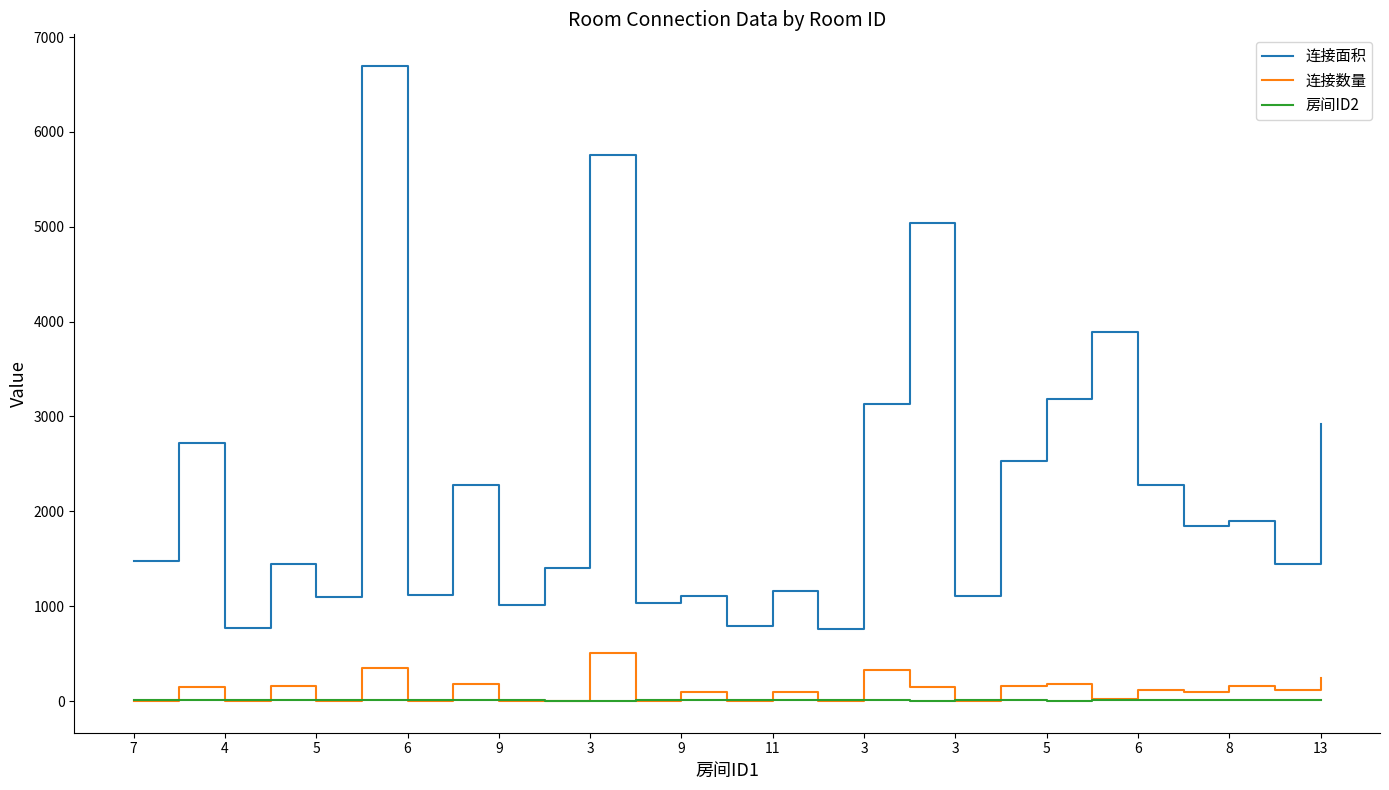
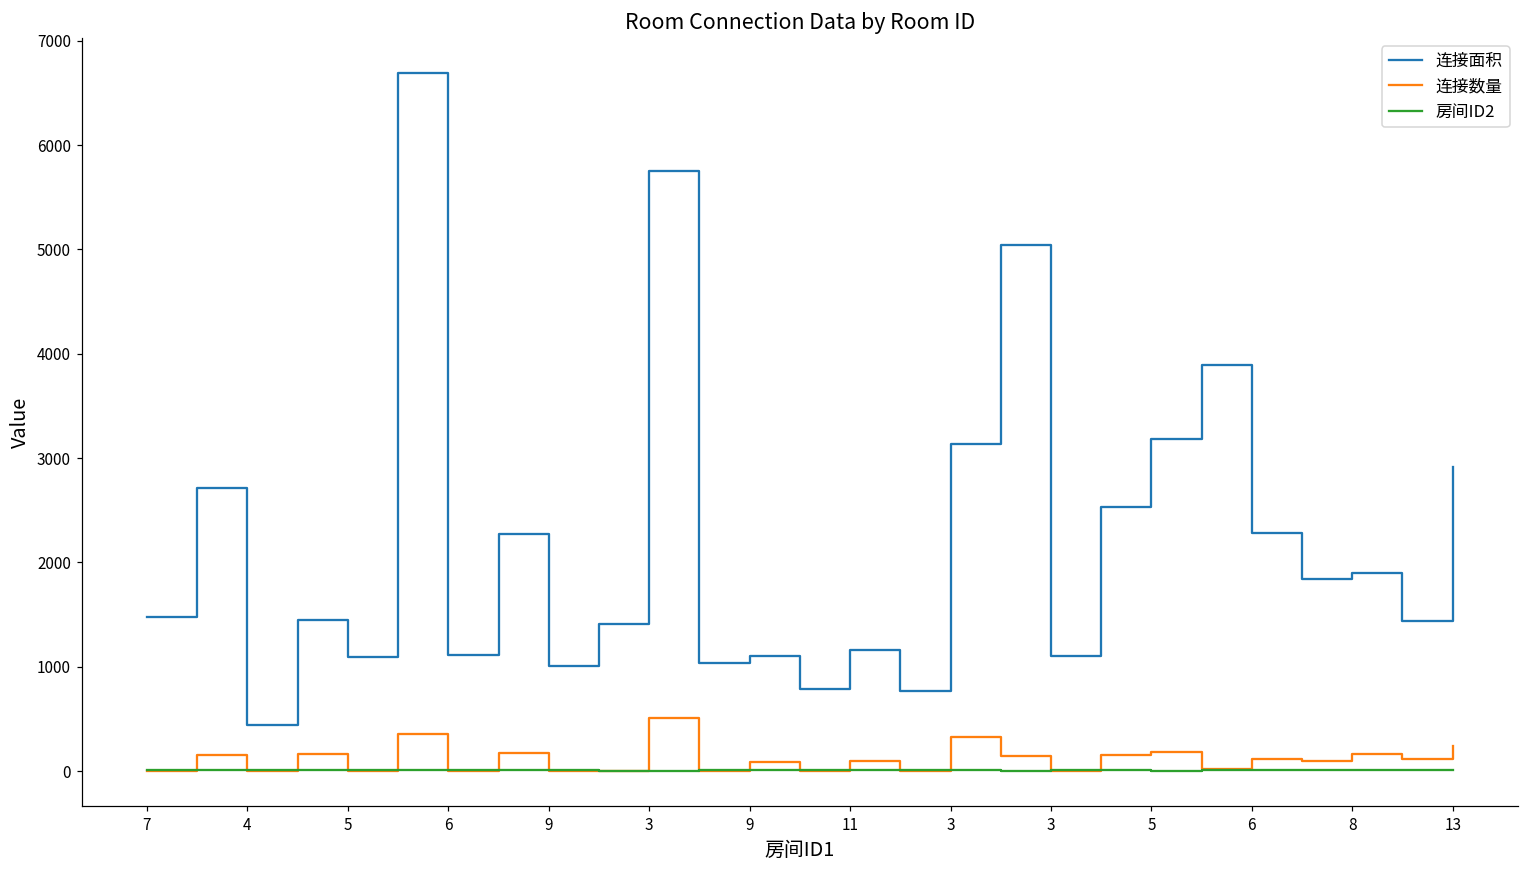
  {
    "连接面积": {
-     "4": 800,
+     "4": 400,
      "8": 1900
    },
    "连接数量": {
      "8": 200
    },
    "房间ID2": {
      "8": 0
    }
  }
